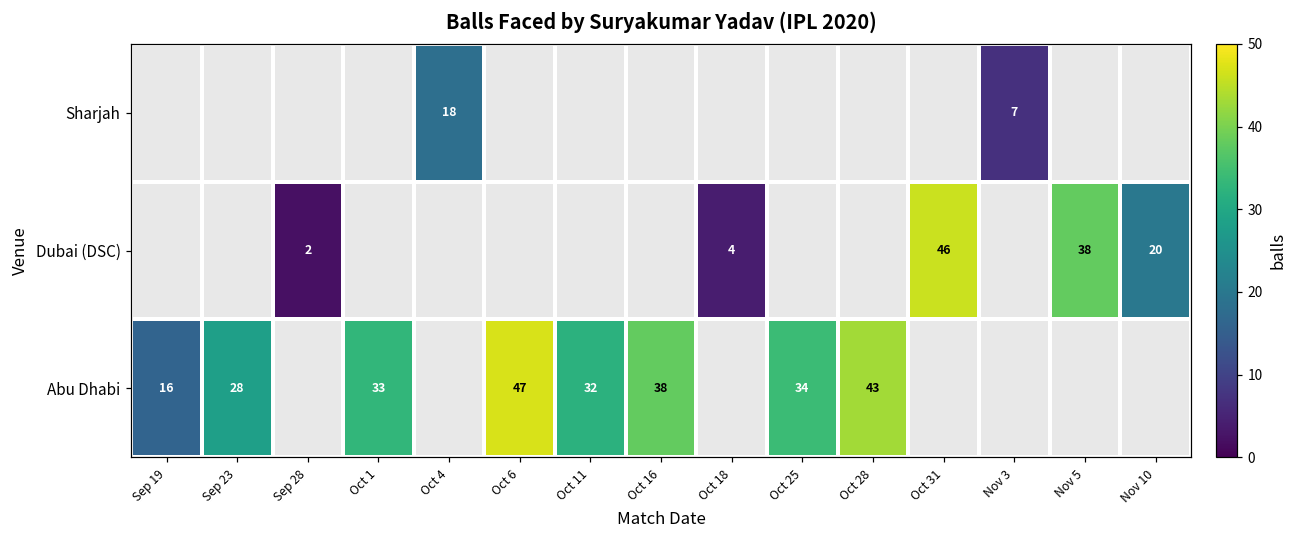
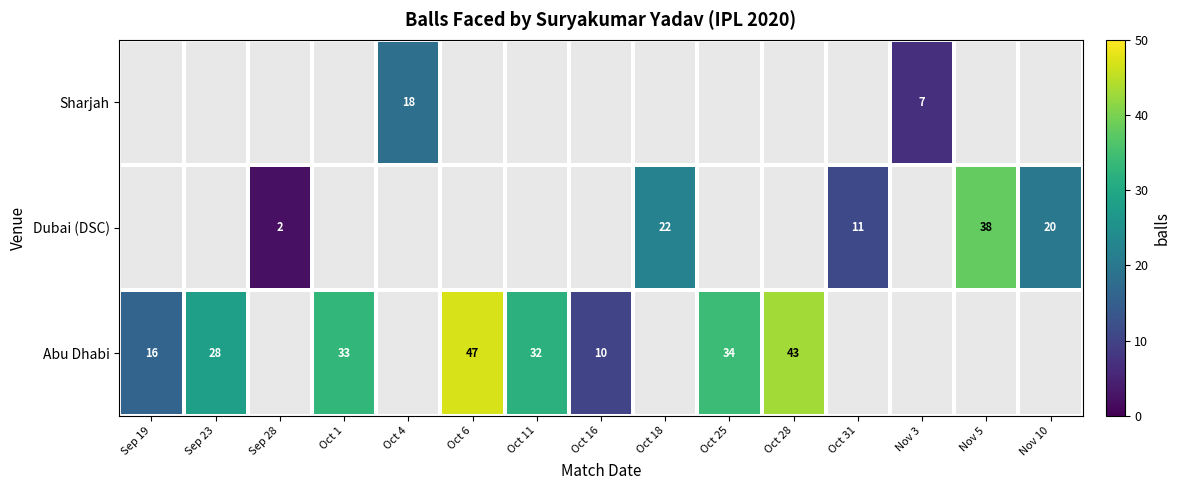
  {
    "Sharjah": {
      "Oct 4": 18,
      "Nov 3": 7
    },
    "Dubai (DSC)": {
      "Sep 28": 2,
-     "Oct 18": 4,
-     "Oct 31": 46,
+     "Oct 18": 22,
+     "Oct 31": 11,
      "Nov 5": 38,
      "Nov 10": 20
    },
    "Abu Dhabi": {
      "Sep 19": 16,
      "Sep 23": 28,
      "Oct 1": 33,
      "Oct 6": 47,
      "Oct 11": 32,
-     "Oct 16": 38,
+     "Oct 16": 10,
      "Oct 25": 34,
      "Oct 28": 43
    }
  }
